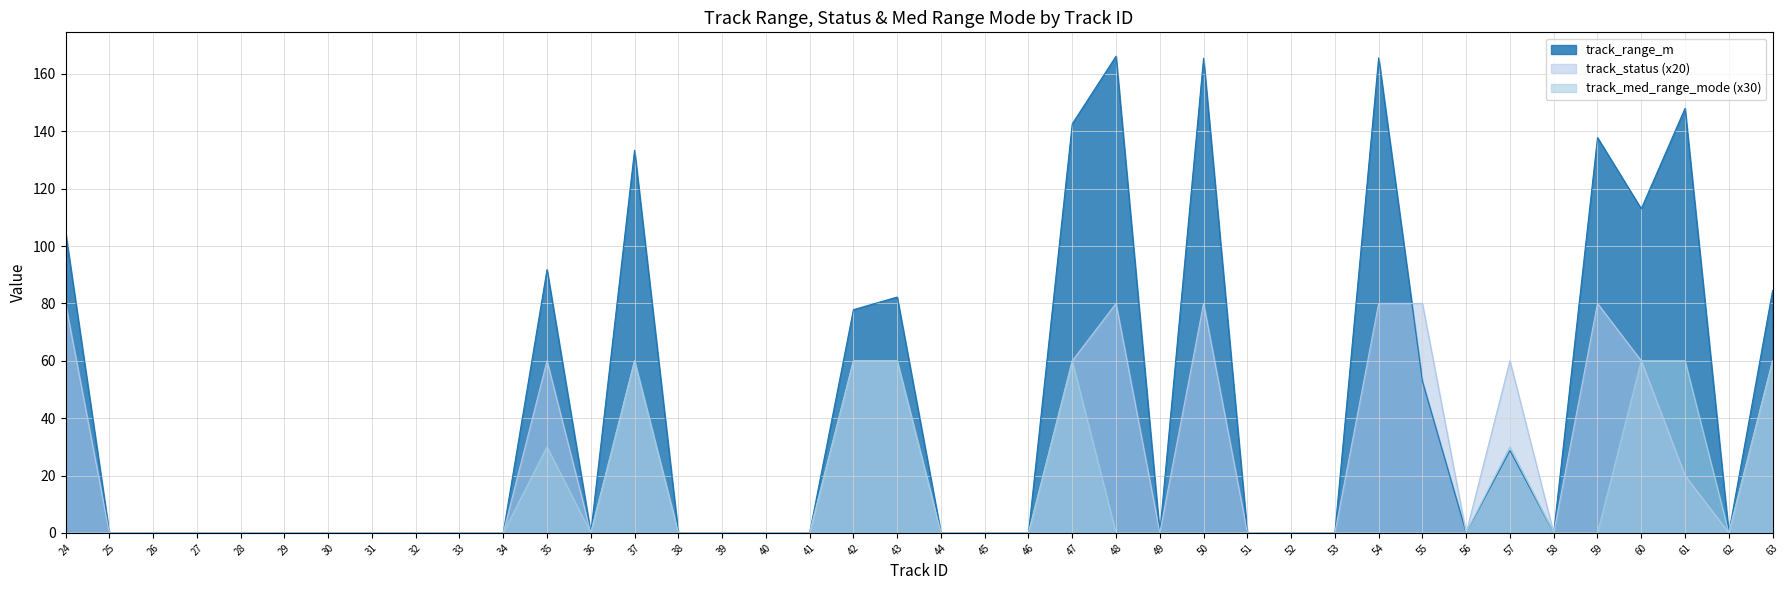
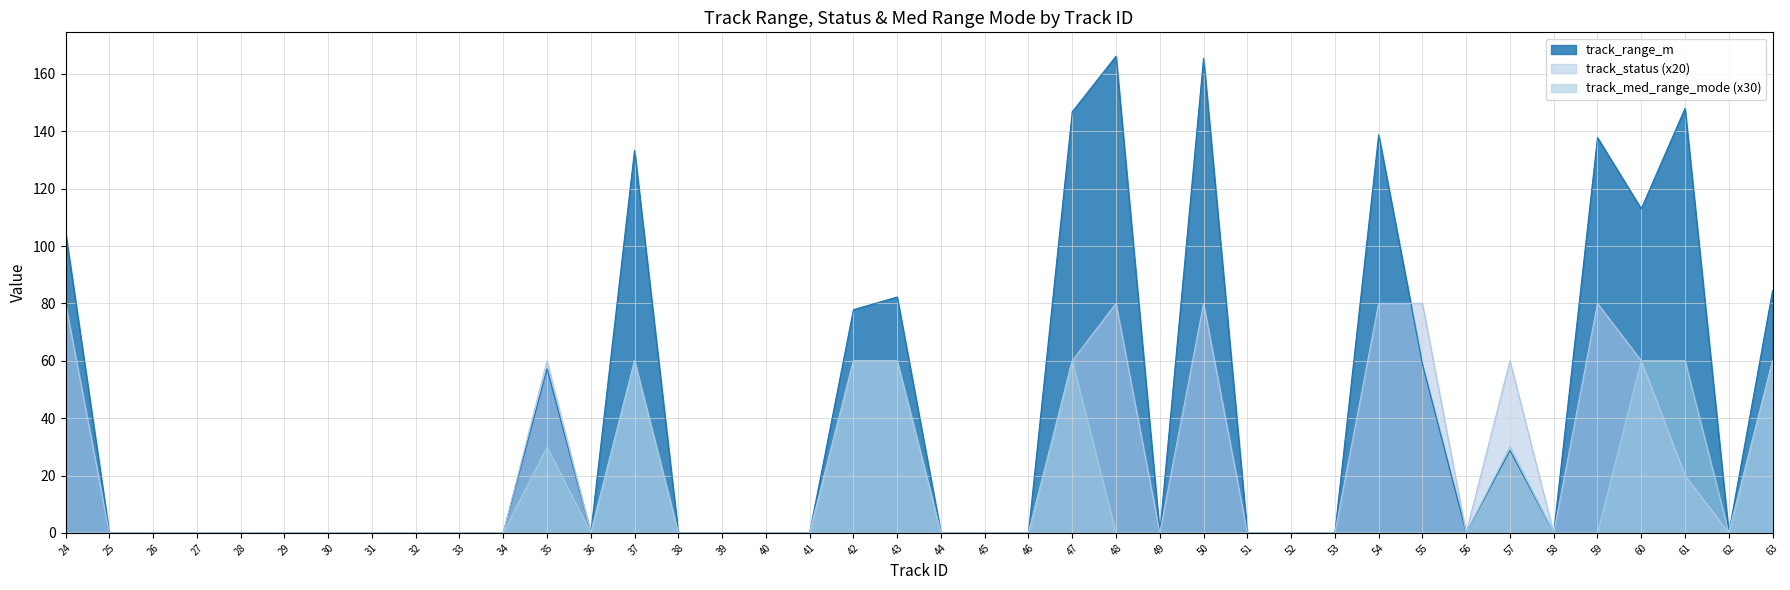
  {
    "track_range_m": {
      "24": 105,
-     "35": 92,
+     "35": 57,
      "37": 133,
      "42": 78,
      "43": 82,
-     "47": 143,
+     "47": 147,
      "48": 166,
      "50": 166,
-     "54": 166,
-     "55": 53,
+     "54": 139,
+     "55": 59,
      "57": 29,
      "59": 138,
      "60": 113,
      "61": 148,
      "63": 85
    }
  }
